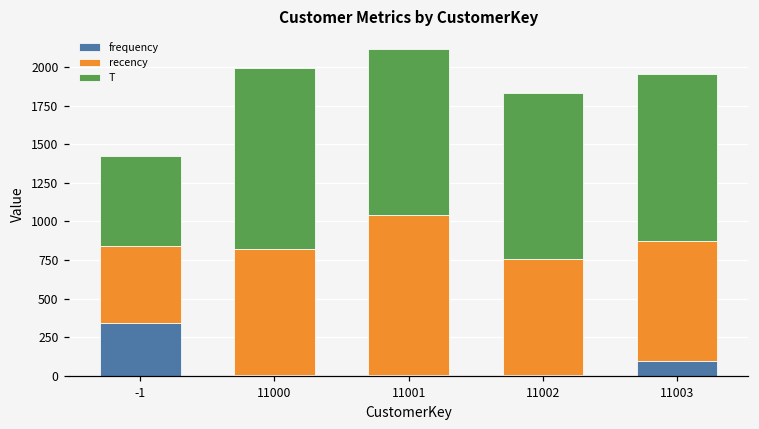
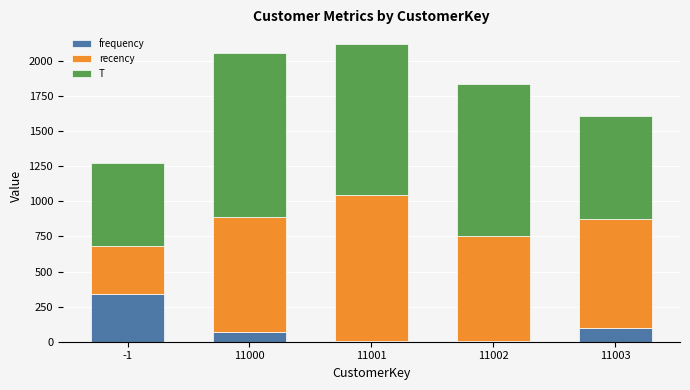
  {
    "frequency": {
      "-1": 340,
-     "11000": 0,
+     "11000": 70,
      "11003": 100
    },
    "recency": {
-     "-1": 500,
+     "-1": 350,
      "11000": 820,
      "11001": 1040,
      "11002": 750,
      "11003": 770
    },
    "T": {
      "-1": 590,
      "11000": 1170,
      "11001": 1080,
      "11002": 1080,
-     "11003": 1080
+     "11003": 730
    }
  }
